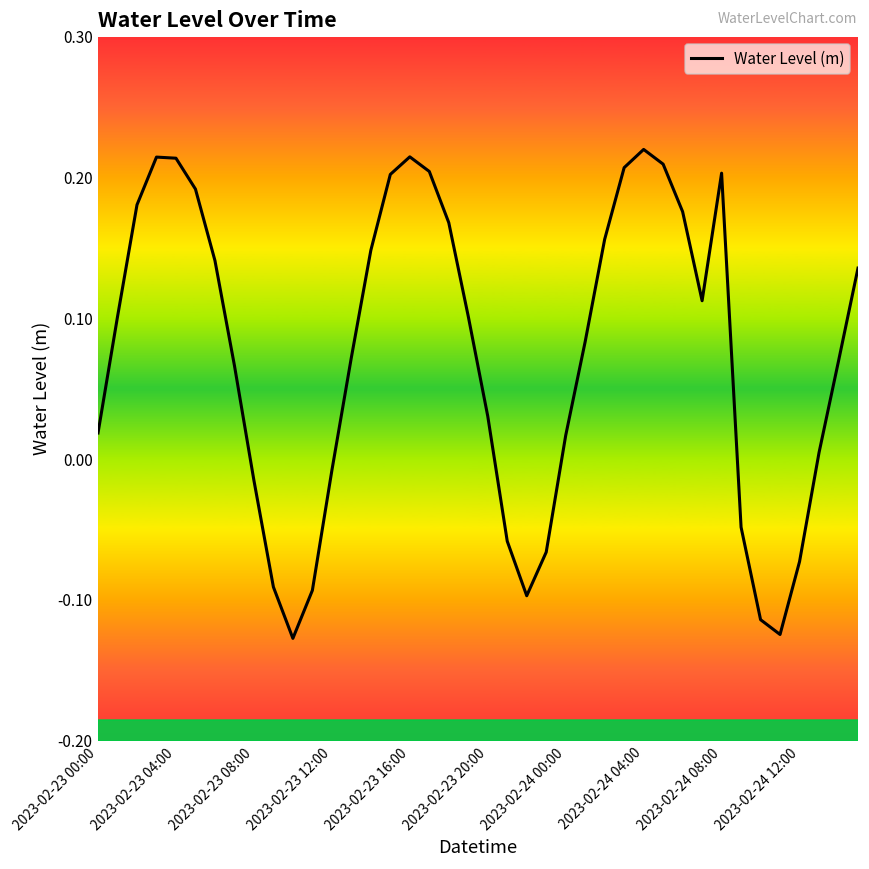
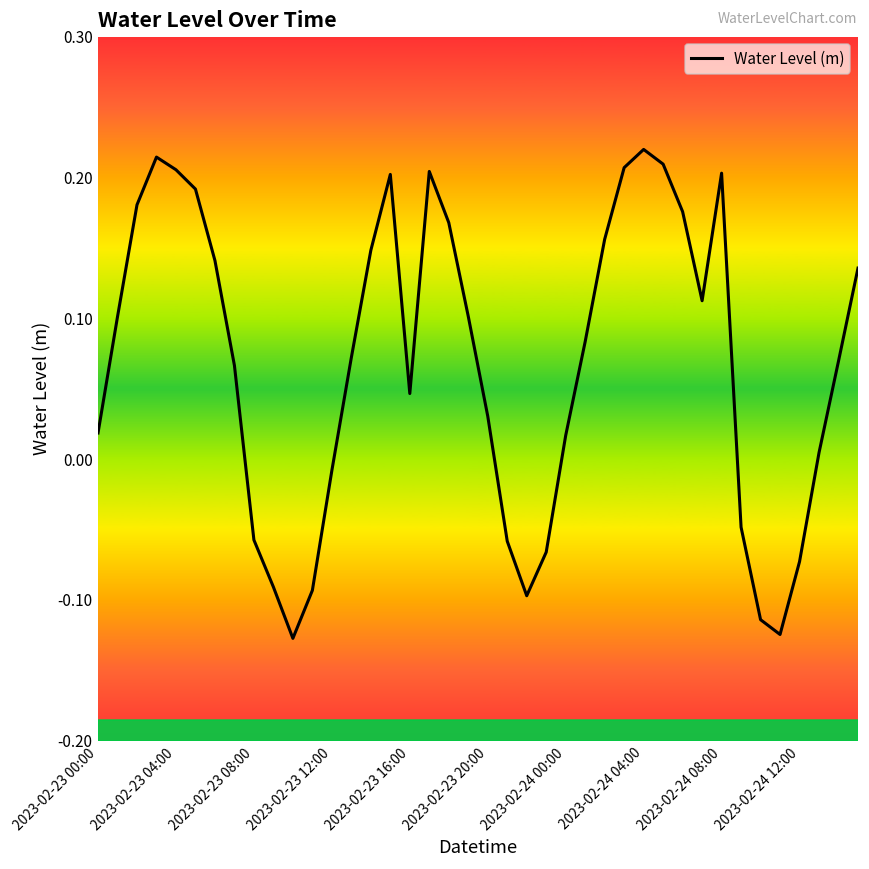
  {
    "2023-02-23 00:00": 0.019,
-   "2023-02-23 04:00": 0.214,
-   "2023-02-23 08:00": -0.015,
+   "2023-02-23 04:00": 0.206,
+   "2023-02-23 08:00": -0.057,
    "2023-02-23 12:00": -0.008,
-   "2023-02-23 16:00": 0.215,
+   "2023-02-23 16:00": 0.047,
    "2023-02-23 20:00": 0.031,
    "2023-02-24 00:00": 0.017,
    "2023-02-24 04:00": 0.220,
    "2023-02-24 08:00": 0.203,
    "2023-02-24 12:00": -0.073
  }
